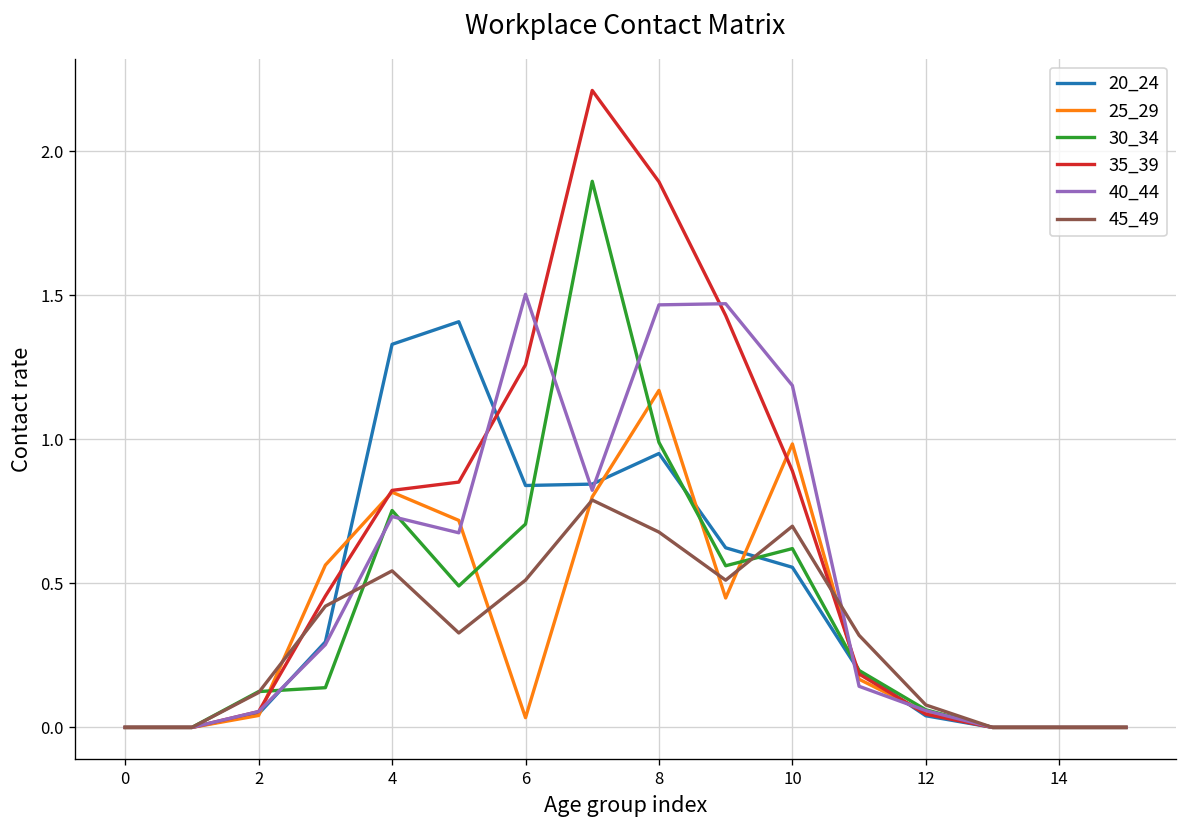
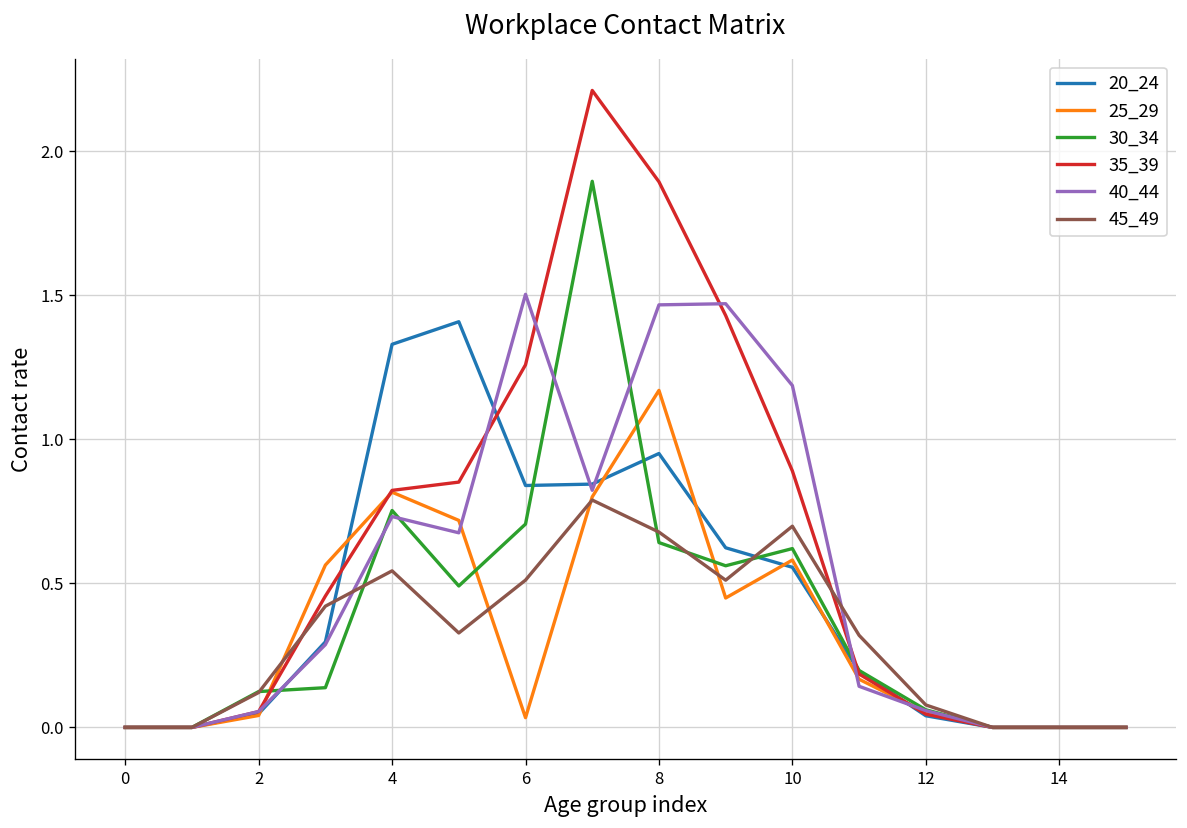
  {
    "20_24": {
      "4": 1.33,
      "6": 0.84,
      "8": 0.95,
      "10": 0.56
    },
    "25_29": {
      "6": 0.03,
      "8": 1.17,
-     "10": 0.98
+     "10": 0.58
    },
    "30_34": {
      "4": 0.75,
      "6": 0.71,
-     "8": 0.99,
+     "8": 0.64,
      "10": 0.62
    },
    "35_39": {
      "6": 1.26,
      "8": 1.89,
      "10": 0.89
    },
    "40_44": {
      "4": 0.73,
      "6": 1.50,
      "8": 1.47,
      "10": 1.19
    },
    "45_49": {
      "4": 0.54,
      "6": 0.51,
      "8": 0.68,
      "10": 0.70,
      "12": 0.08
    }
  }
